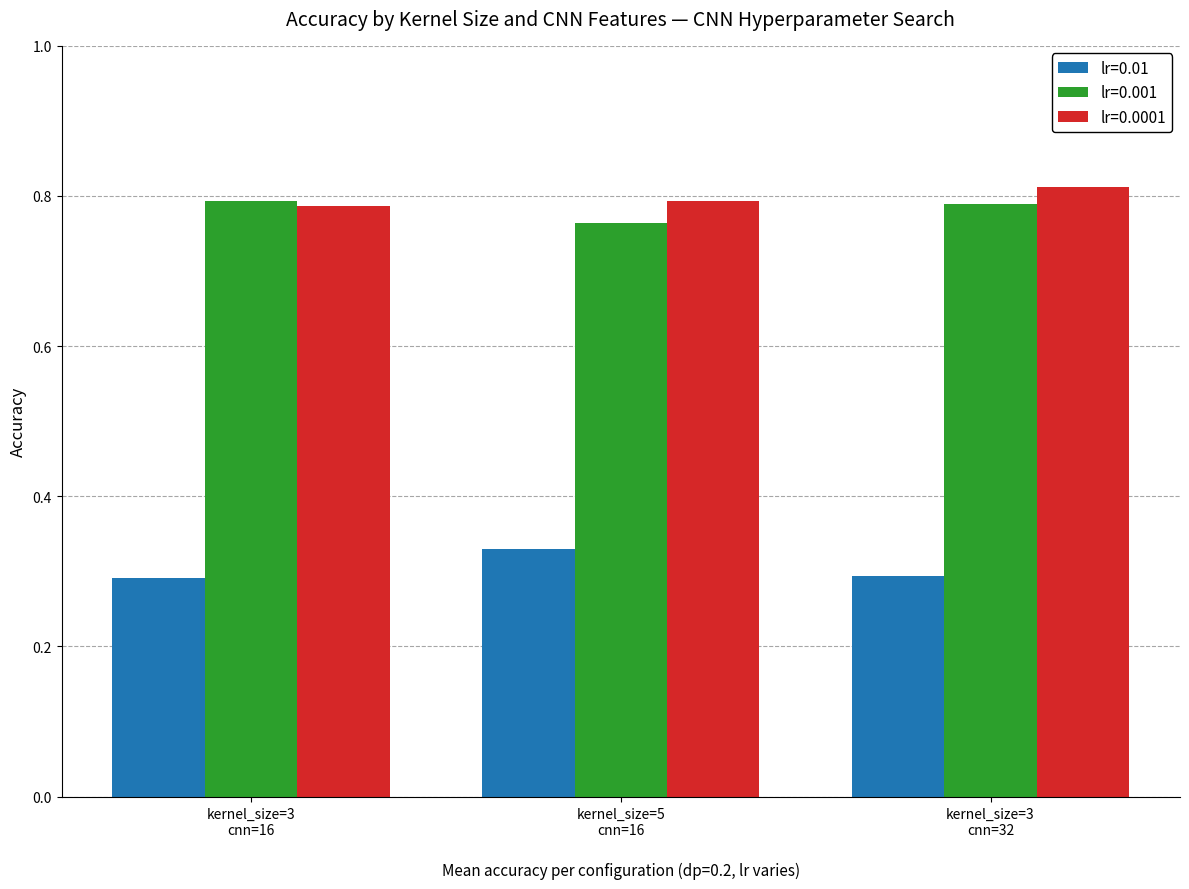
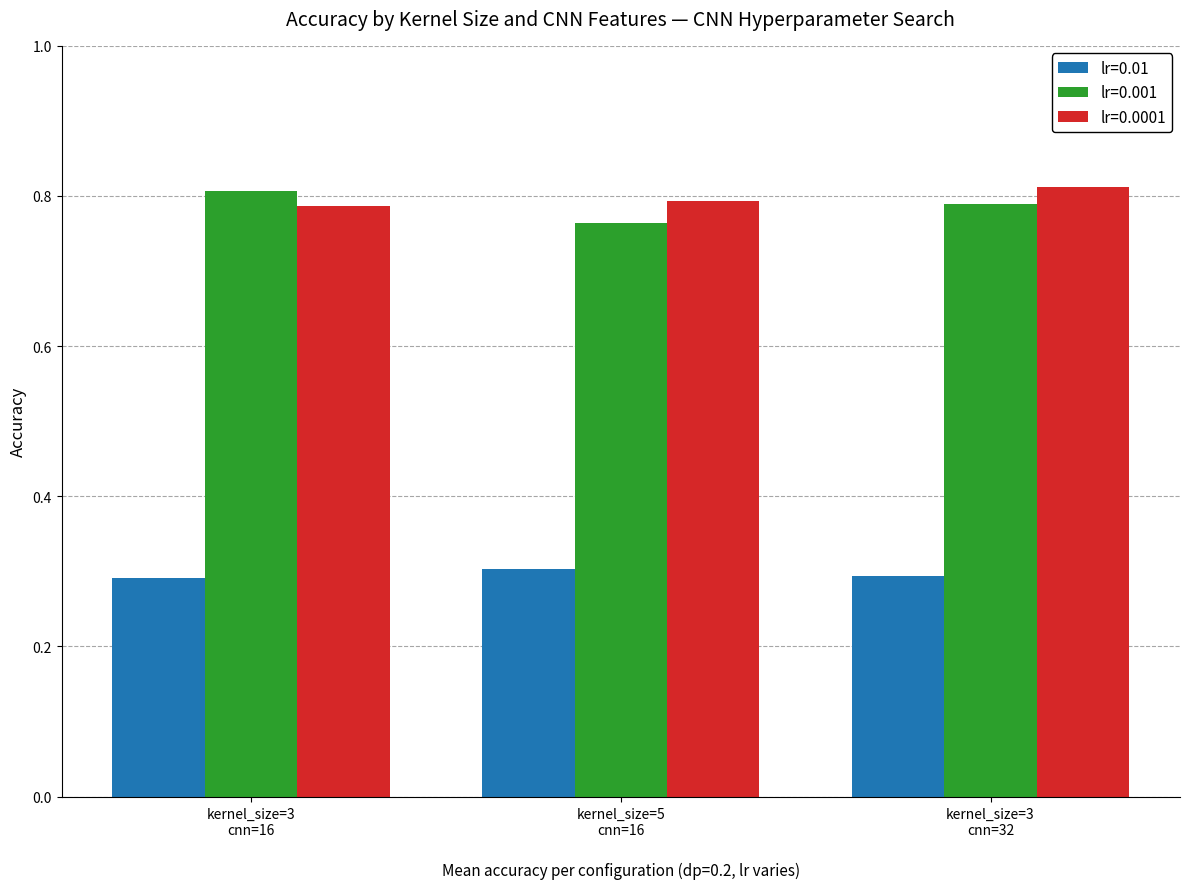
  {
    "lr=0.01": {
      "kernel_size=3 cnn=16": 0.29,
-     "kernel_size=5 cnn=16": 0.33,
+     "kernel_size=5 cnn=16": 0.30,
      "kernel_size=3 cnn=32": 0.29
    },
    "lr=0.001": {
-     "kernel_size=3 cnn=16": 0.79,
+     "kernel_size=3 cnn=16": 0.81,
      "kernel_size=5 cnn=16": 0.76,
      "kernel_size=3 cnn=32": 0.79
    },
    "lr=0.0001": {
      "kernel_size=3 cnn=16": 0.79,
      "kernel_size=5 cnn=16": 0.79,
      "kernel_size=3 cnn=32": 0.81
    }
  }
